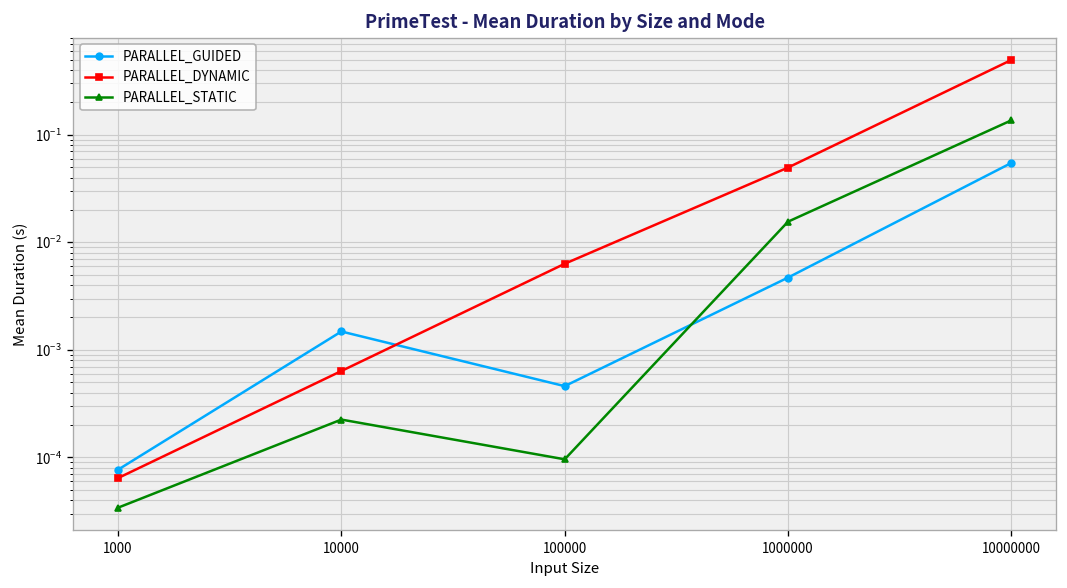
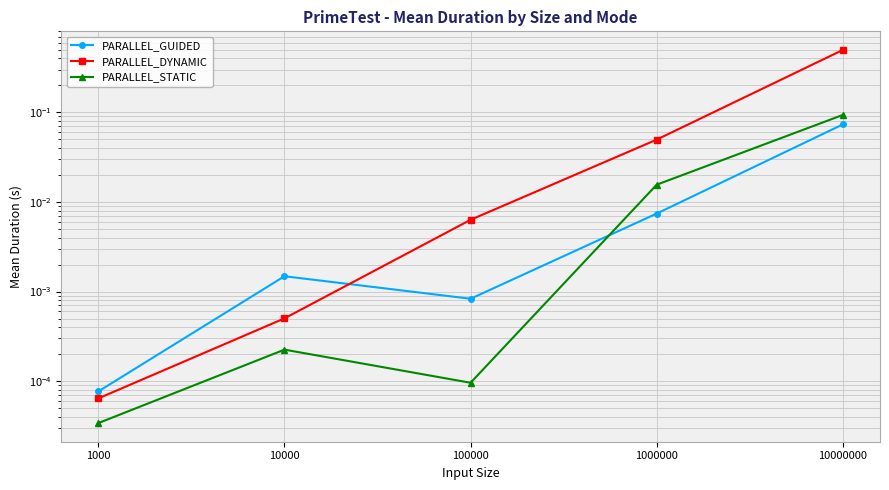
  {
    "PARALLEL_GUIDED": {
      "1000": 0.00008,
      "10000": 0.0015,
-     "100000": 0.0005,
-     "1000000": 0.005,
-     "10000000": 0.05
+     "100000": 0.0008,
+     "1000000": 0.007,
+     "10000000": 0.07
    },
    "PARALLEL_DYNAMIC": {
      "1000": 0.00006,
-     "10000": 0.0006,
+     "10000": 0.0005,
      "100000": 0.006,
      "1000000": 0.05,
      "10000000": 0.5
    },
    "PARALLEL_STATIC": {
      "1000": 0.000034,
      "10000": 0.00022,
      "100000": 0.00010,
      "1000000": 0.016,
-     "10000000": 0.14
+     "10000000": 0.09
    }
  }
